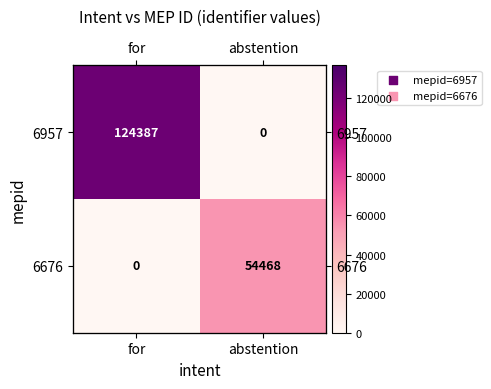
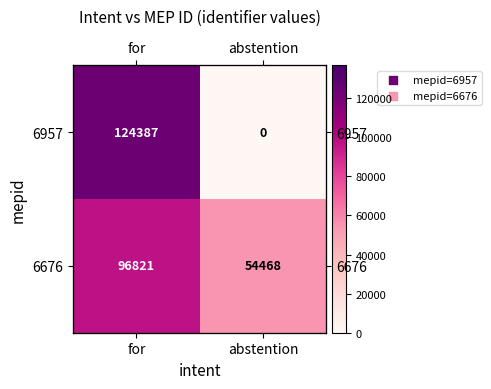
  {
    "6957": {
      "for": 124387,
      "abstention": 0
    },
    "6676": {
-     "for": 0,
+     "for": 96821,
      "abstention": 54468
    }
  }
